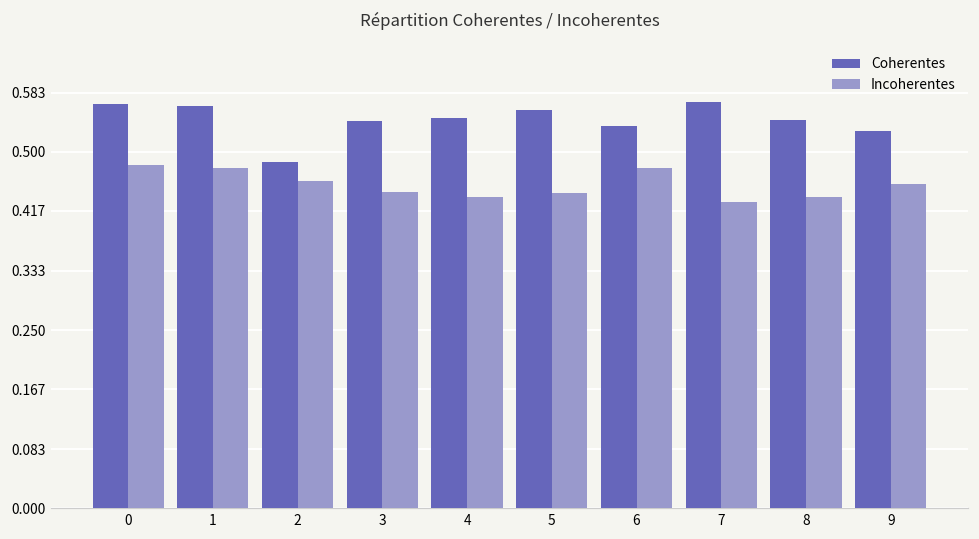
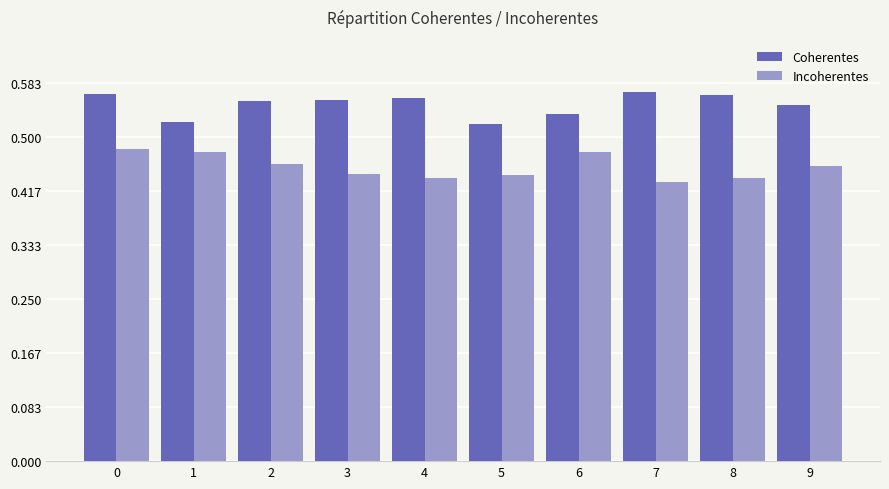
  {
    "Coherentes": {
      "0": 0.57,
-     "1": 0.56,
-     "2": 0.49,
-     "3": 0.54,
-     "4": 0.55,
-     "5": 0.56,
+     "1": 0.52,
+     "2": 0.56,
+     "3": 0.56,
+     "4": 0.56,
+     "5": 0.52,
      "6": 0.54,
      "7": 0.57,
-     "8": 0.54,
-     "9": 0.53
+     "8": 0.57,
+     "9": 0.55
    },
    "Incoherentes": {
      "0": 0.48,
      "1": 0.48,
      "2": 0.46,
      "3": 0.44,
      "4": 0.44,
      "5": 0.44,
      "6": 0.48,
      "7": 0.43,
      "8": 0.44,
      "9": 0.46
    }
  }
